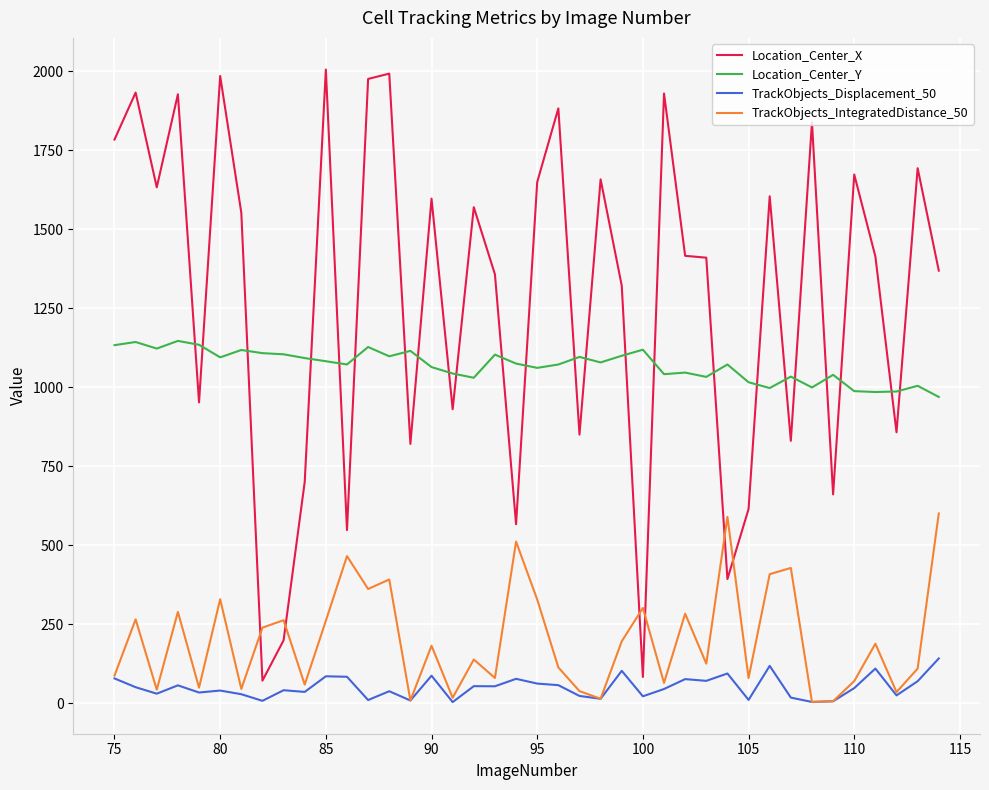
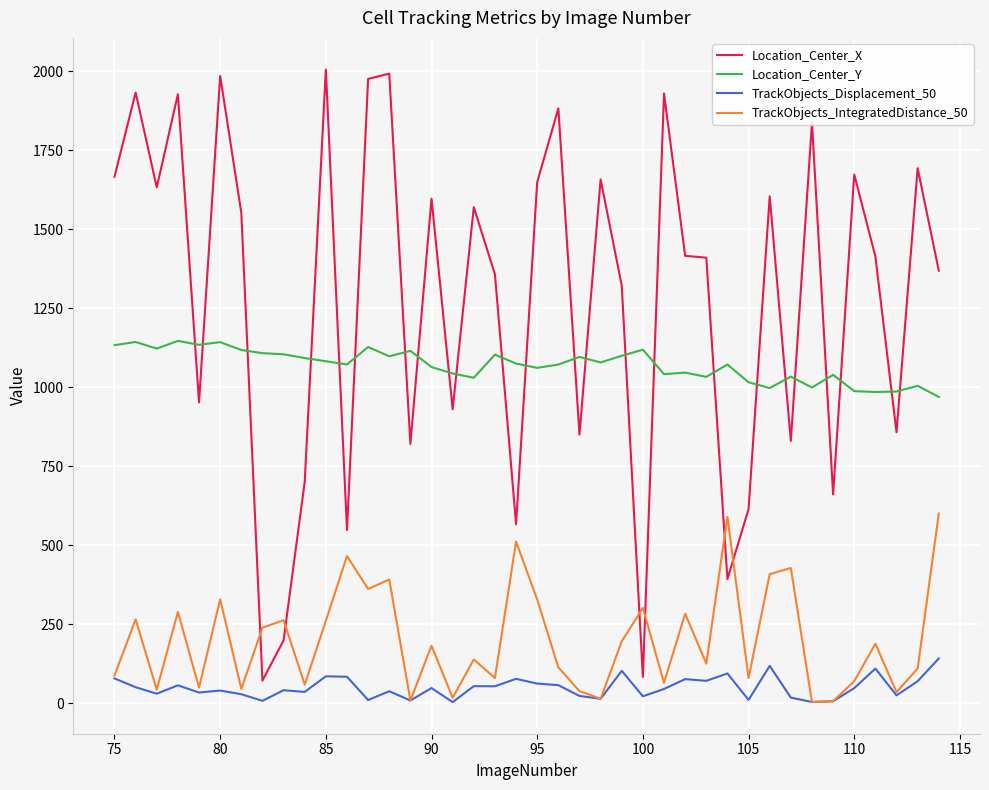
  {
    "Location_Center_X": {
-     "75": 1780,
+     "75": 1670,
      "80": 1990,
      "85": 2010,
      "90": 1600,
      "95": 1650,
      "100": 80,
      "105": 610,
      "110": 1670
    },
    "Location_Center_Y": {
      "75": 1130,
-     "80": 1090,
+     "80": 1140,
      "85": 1080,
      "90": 1060,
      "95": 1060,
      "100": 1120,
      "105": 1020,
      "110": 990
    },
    "TrackObjects_Displacement_50": {
      "75": 80,
      "80": 40,
      "85": 90,
-     "90": 90,
+     "90": 50,
      "95": 60,
      "100": 20,
      "105": 10,
      "110": 50
    },
    "TrackObjects_IntegratedDistance_50": {
      "75": 90,
      "80": 330,
      "85": 260,
      "90": 180,
      "95": 330,
      "100": 300,
      "105": 80,
      "110": 70
    }
  }
